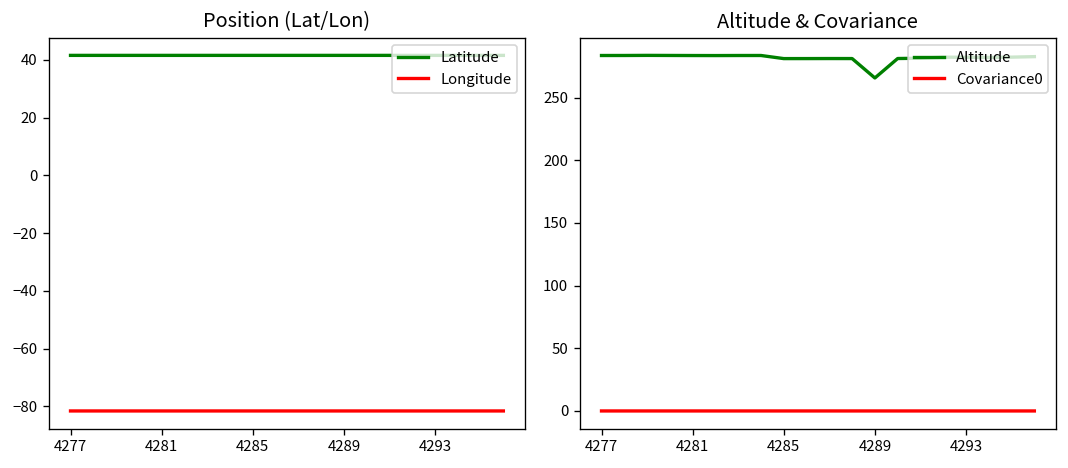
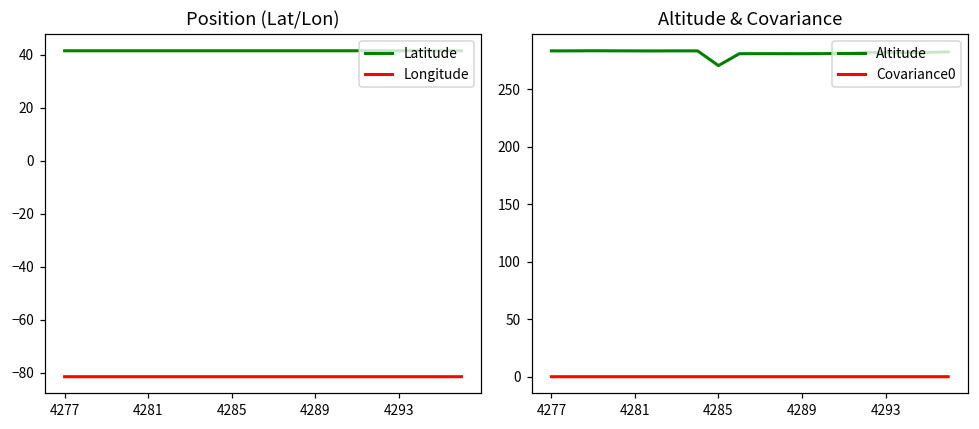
  {
    "Position (Lat/Lon)": {
      "Latitude": {
        "4277": 42,
        "4281": 42,
        "4285": 42,
        "4289": 42
      },
      "Longitude": {
        "4277": -82,
        "4281": -82,
        "4285": -82,
        "4289": -82,
        "4293": -82
      }
    },
    "Altitude & Covariance": {
      "Altitude": {
        "4277": 284,
        "4281": 284,
-       "4285": 281,
-       "4289": 266
+       "4285": 271,
+       "4289": 281
      },
      "Covariance0": {
        "4277": 0,
        "4281": 0,
        "4285": 0,
        "4289": 0,
        "4293": 0
      }
    }
  }
